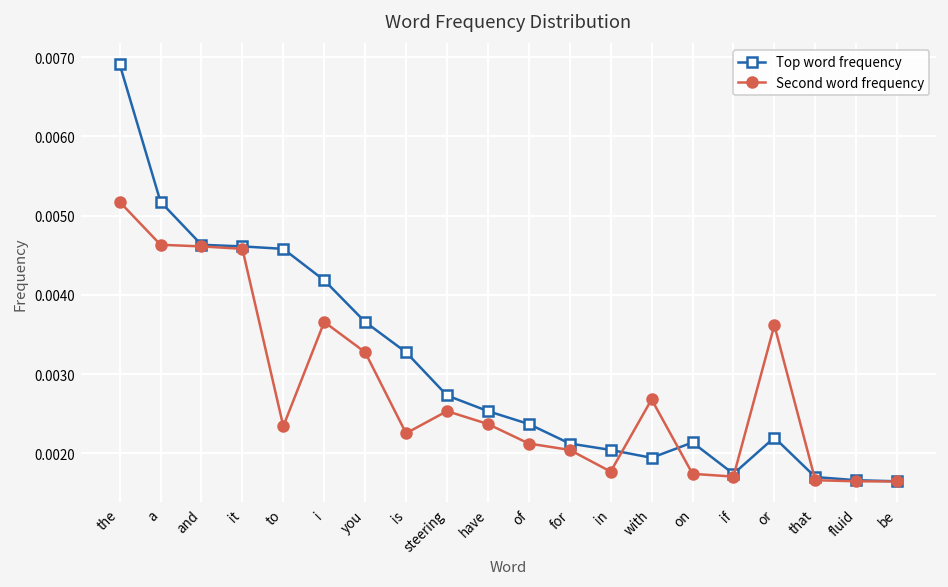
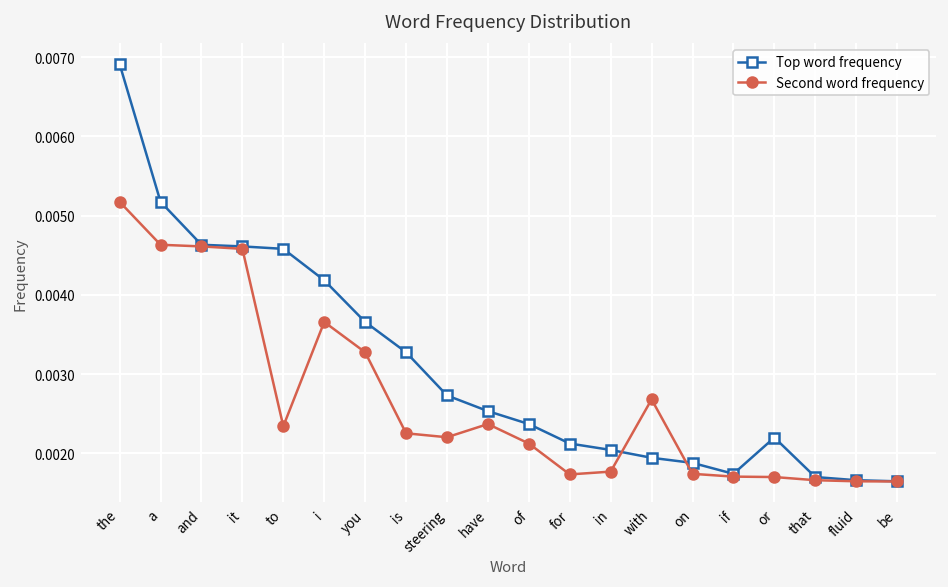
  {
    "Top word frequency": {
      "the": 0.0069,
      "a": 0.0052,
      "to": 0.0046,
      "i": 0.0042,
      "you": 0.0037,
      "is": 0.0033,
      "steering": 0.0027,
      "have": 0.0025,
      "of": 0.0024,
      "for": 0.0021,
      "in": 0.0020,
      "with": 0.0019,
-     "on": 0.0021,
+     "on": 0.0019,
      "or": 0.0022,
      "that": 0.0017
    },
    "Second word frequency": {
      "the": 0.0052,
      "a": 0.0046,
      "to": 0.0023,
      "i": 0.0037,
      "you": 0.0033,
      "is": 0.0023,
-     "steering": 0.0025,
+     "steering": 0.0022,
      "have": 0.0024,
      "of": 0.0021,
-     "for": 0.0020,
+     "for": 0.0017,
      "in": 0.0018,
      "with": 0.0027,
      "on": 0.0017,
-     "or": 0.0036,
+     "or": 0.0017,
      "that": 0.0017
    }
  }
